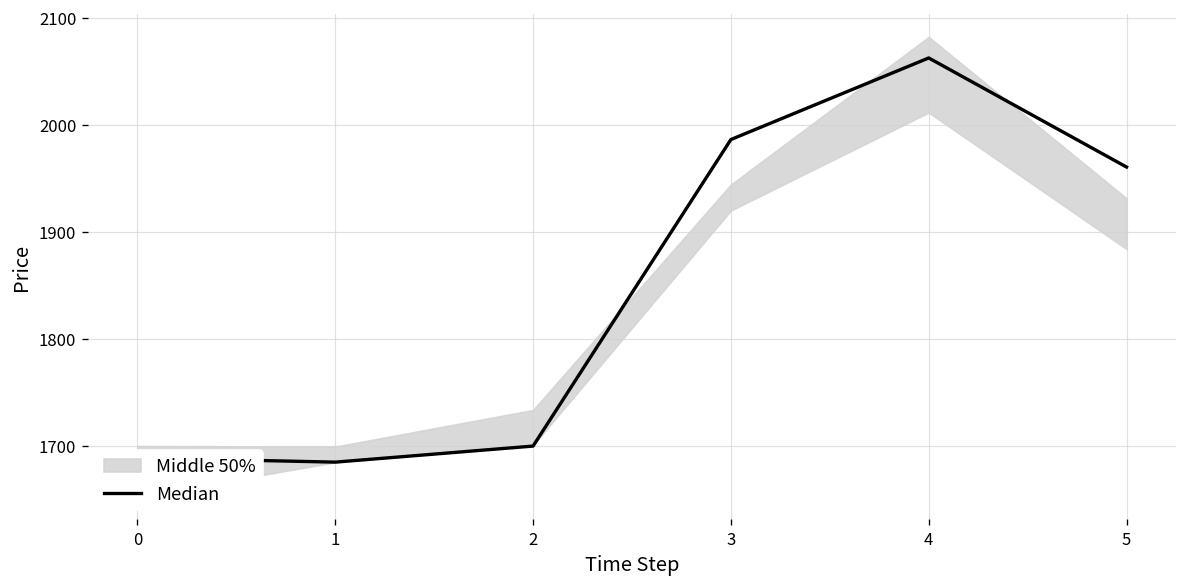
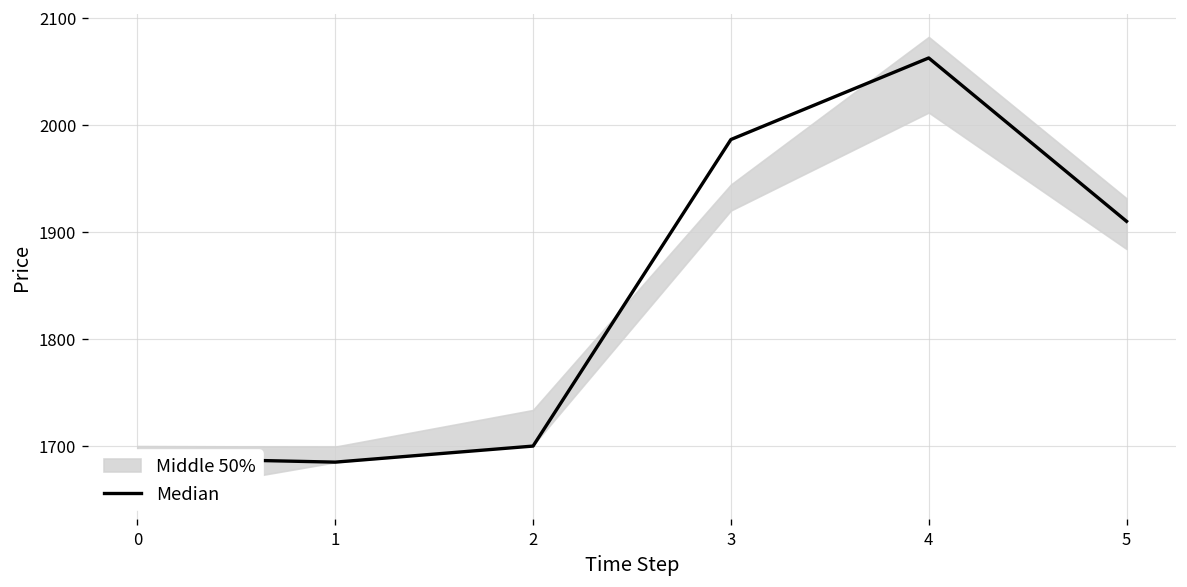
  {
    "Median": {
      "1": 1690,
      "2": 1700,
      "3": 1990,
      "4": 2060,
-     "5": 1960
+     "5": 1910
    }
  }
